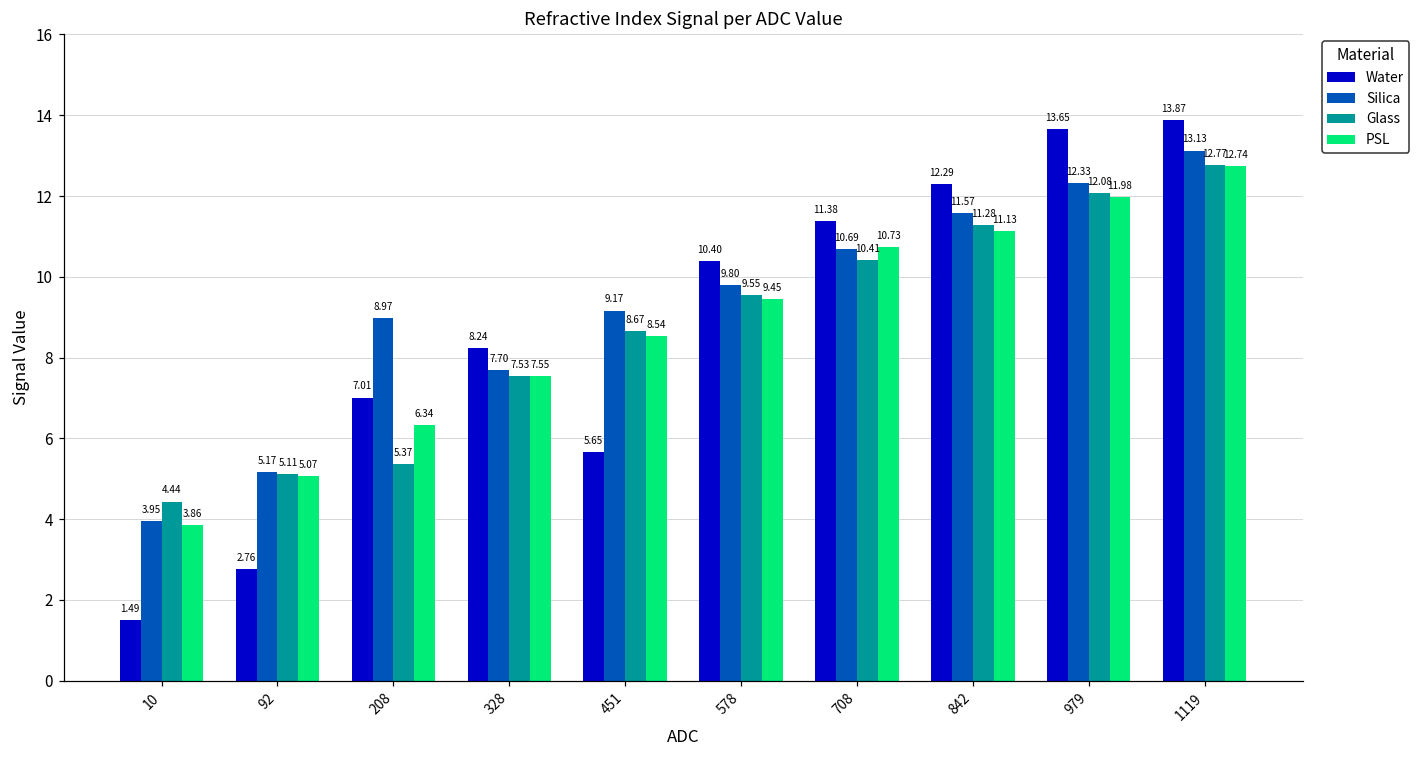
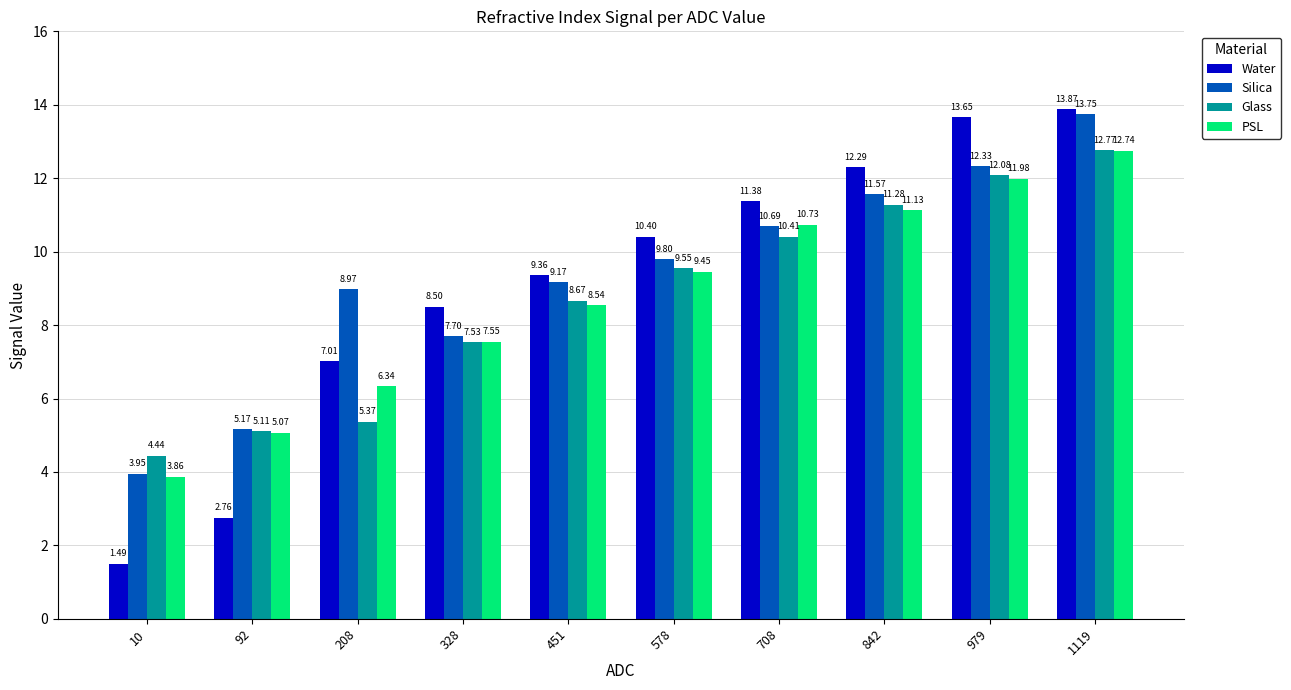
  {
    "Water": {
      "10": 1.49,
      "92": 2.76,
      "208": 7.01,
-     "328": 8.24,
-     "451": 5.65,
+     "328": 8.50,
+     "451": 9.36,
      "578": 10.40,
      "708": 11.38,
      "842": 12.29,
      "979": 13.65,
      "1119": 13.87
    },
    "Silica": {
      "10": 3.95,
      "92": 5.17,
      "208": 8.97,
      "328": 7.70,
      "451": 9.17,
      "578": 9.80,
      "708": 10.69,
      "842": 11.57,
      "979": 12.33,
-     "1119": 13.13
+     "1119": 13.75
    },
    "Glass": {
      "10": 4.44,
      "92": 5.11,
      "208": 5.37,
      "328": 7.53,
      "451": 8.67,
      "578": 9.55,
      "708": 10.41,
      "842": 11.28,
      "979": 12.08,
      "1119": 12.77
    },
    "PSL": {
      "10": 3.86,
      "92": 5.07,
      "208": 6.34,
      "328": 7.55,
      "451": 8.54,
      "578": 9.45,
      "708": 10.73,
      "842": 11.13,
      "979": 11.98,
      "1119": 12.74
    }
  }
